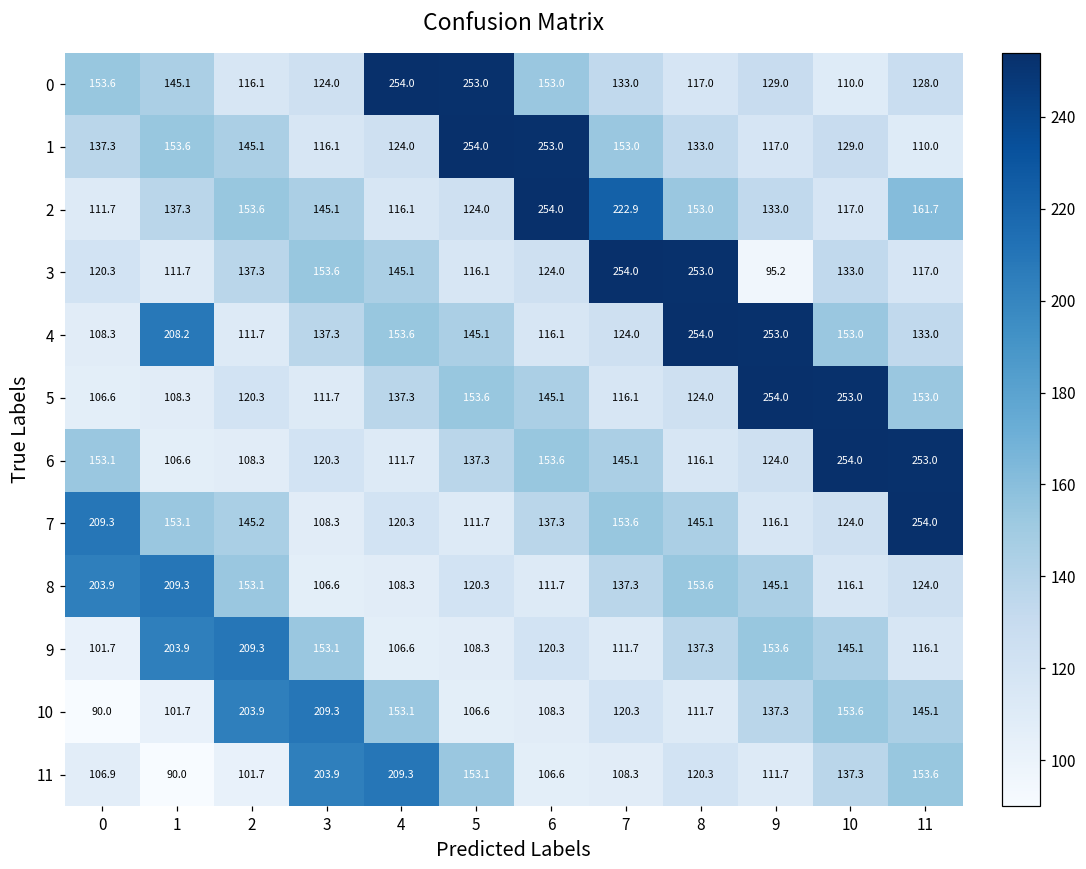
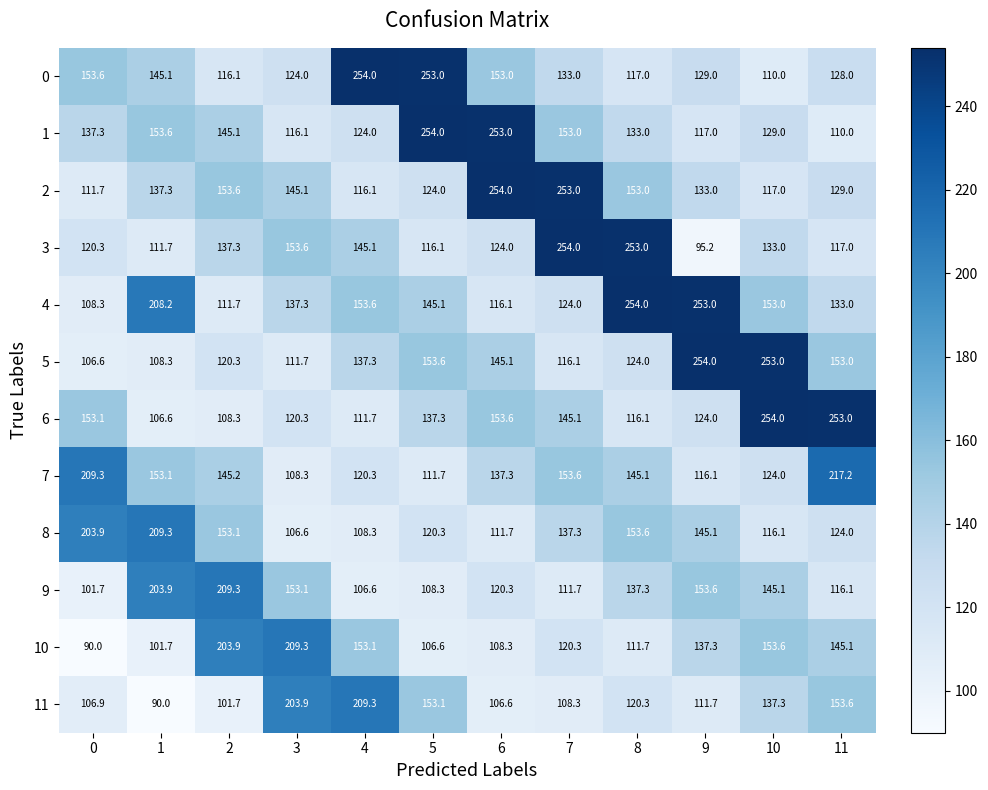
  {
    "0": {
      "0": 153.6,
      "1": 145.1,
      "2": 116.1,
      "3": 124.0,
      "4": 254.0,
      "5": 253.0,
      "6": 153.0,
      "7": 133.0,
      "8": 117.0,
      "9": 129.0,
      "10": 110.0,
      "11": 128.0
    },
    "1": {
      "0": 137.3,
      "1": 153.6,
      "2": 145.1,
      "3": 116.1,
      "4": 124.0,
      "5": 254.0,
      "6": 253.0,
      "7": 153.0,
      "8": 133.0,
      "9": 117.0,
      "10": 129.0,
      "11": 110.0
    },
    "2": {
      "0": 111.7,
      "1": 137.3,
      "2": 153.6,
      "3": 145.1,
      "4": 116.1,
      "5": 124.0,
      "6": 254.0,
-     "7": 222.9,
+     "7": 253.0,
      "8": 153.0,
      "9": 133.0,
      "10": 117.0,
-     "11": 161.7
+     "11": 129.0
    },
    "3": {
      "0": 120.3,
      "1": 111.7,
      "2": 137.3,
      "3": 153.6,
      "4": 145.1,
      "5": 116.1,
      "6": 124.0,
      "7": 254.0,
      "8": 253.0,
      "9": 95.2,
      "10": 133.0,
      "11": 117.0
    },
    "4": {
      "0": 108.3,
      "1": 208.2,
      "2": 111.7,
      "3": 137.3,
      "4": 153.6,
      "5": 145.1,
      "6": 116.1,
      "7": 124.0,
      "8": 254.0,
      "9": 253.0,
      "10": 153.0,
      "11": 133.0
    },
    "5": {
      "0": 106.6,
      "1": 108.3,
      "2": 120.3,
      "3": 111.7,
      "4": 137.3,
      "5": 153.6,
      "6": 145.1,
      "7": 116.1,
      "8": 124.0,
      "9": 254.0,
      "10": 253.0,
      "11": 153.0
    },
    "6": {
      "0": 153.1,
      "1": 106.6,
      "2": 108.3,
      "3": 120.3,
      "4": 111.7,
      "5": 137.3,
      "6": 153.6,
      "7": 145.1,
      "8": 116.1,
      "9": 124.0,
      "10": 254.0,
      "11": 253.0
    },
    "7": {
      "0": 209.3,
      "1": 153.1,
      "2": 145.2,
      "3": 108.3,
      "4": 120.3,
      "5": 111.7,
      "6": 137.3,
      "7": 153.6,
      "8": 145.1,
      "9": 116.1,
      "10": 124.0,
-     "11": 254.0
+     "11": 217.2
    },
    "8": {
      "0": 203.9,
      "1": 209.3,
      "2": 153.1,
      "3": 106.6,
      "4": 108.3,
      "5": 120.3,
      "6": 111.7,
      "7": 137.3,
      "8": 153.6,
      "9": 145.1,
      "10": 116.1,
      "11": 124.0
    },
    "9": {
      "0": 101.7,
      "1": 203.9,
      "2": 209.3,
      "3": 153.1,
      "4": 106.6,
      "5": 108.3,
      "6": 120.3,
      "7": 111.7,
      "8": 137.3,
      "9": 153.6,
      "10": 145.1,
      "11": 116.1
    },
    "10": {
      "0": 90.0,
      "1": 101.7,
      "2": 203.9,
      "3": 209.3,
      "4": 153.1,
      "5": 106.6,
      "6": 108.3,
      "7": 120.3,
      "8": 111.7,
      "9": 137.3,
      "10": 153.6,
      "11": 145.1
    },
    "11": {
      "0": 106.9,
      "1": 90.0,
      "2": 101.7,
      "3": 203.9,
      "4": 209.3,
      "5": 153.1,
      "6": 106.6,
      "7": 108.3,
      "8": 120.3,
      "9": 111.7,
      "10": 137.3,
      "11": 153.6
    }
  }
